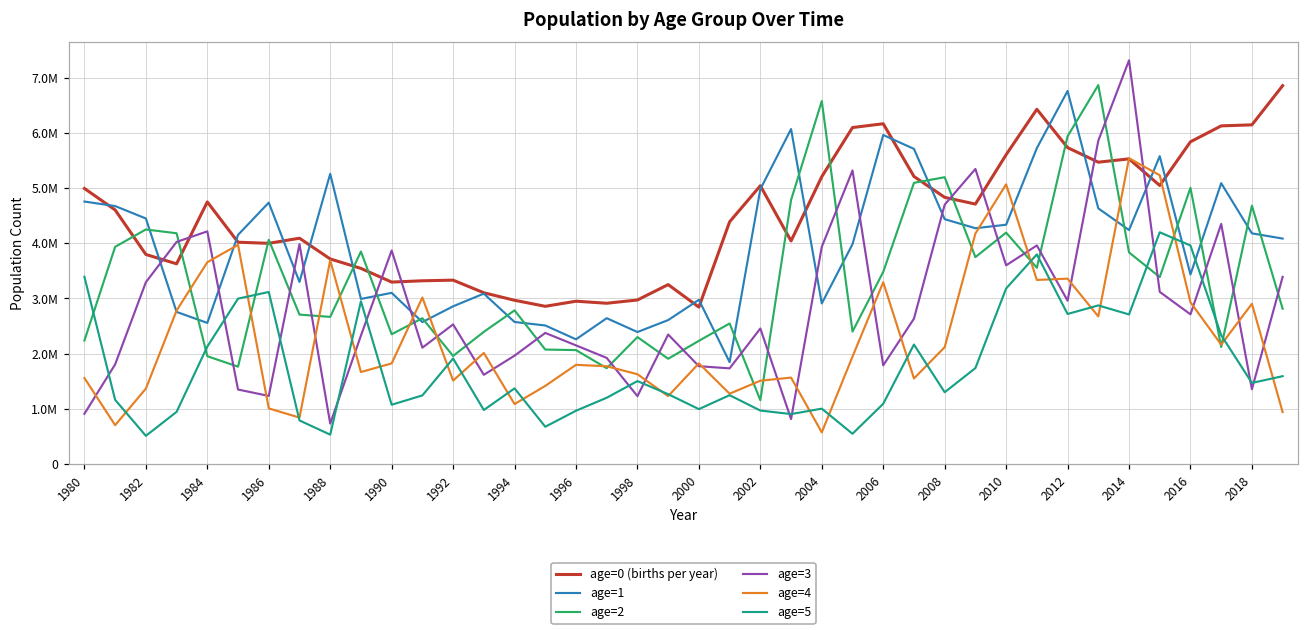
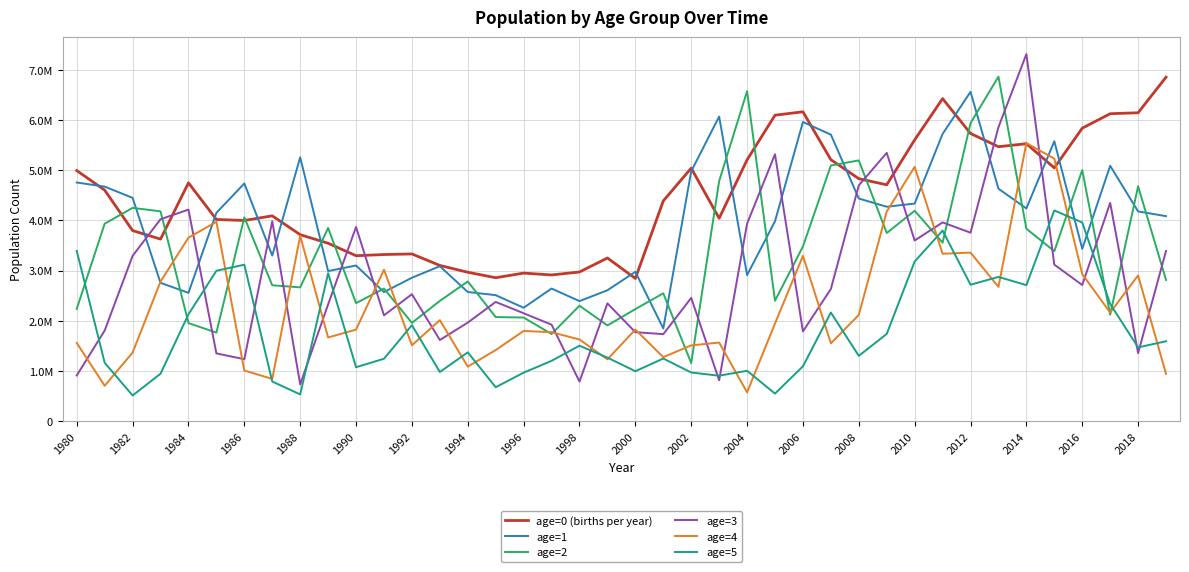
  {
    "age=0 (births per year)": {
      "1980": 5000000,
      "1982": 3800000,
      "1984": 4700000,
      "1986": 4000000,
      "1990": 3300000,
      "1992": 3300000,
      "1994": 3000000,
      "1996": 2900000,
      "1998": 3000000,
      "2000": 2800000,
      "2002": 5000000,
      "2004": 5200000,
      "2006": 6200000,
      "2008": 4800000,
      "2010": 5600000,
      "2012": 5700000,
      "2016": 5800000,
      "2018": 6100000
    },
    "age=1": {
      "1980": 4800000,
      "1982": 4400000,
      "1984": 2600000,
      "1986": 4700000,
      "1988": 5300000,
      "1990": 3100000,
      "1992": 2900000,
      "1994": 2600000,
      "1996": 2300000,
      "1998": 2400000,
      "2000": 3000000,
      "2002": 5000000,
      "2004": 2900000,
      "2006": 6000000,
      "2008": 4400000,
      "2010": 4300000,
-     "2012": 6800000,
+     "2012": 6600000,
      "2014": 4200000,
      "2016": 3400000,
      "2018": 4200000
    },
    "age=3": {
      "1980": 900000,
      "1982": 3300000,
      "1984": 4200000,
      "1986": 1200000,
      "1988": 700000,
      "1990": 3900000,
      "1992": 2500000,
      "1994": 2000000,
      "1996": 2100000,
-     "1998": 1200000,
+     "1998": 800000,
      "2000": 1800000,
      "2002": 2500000,
      "2004": 3900000,
      "2006": 1800000,
      "2008": 4700000,
      "2010": 3600000,
-     "2012": 3000000,
+     "2012": 3800000,
      "2014": 7300000,
      "2016": 2700000,
      "2018": 1400000
    },
    "age=4": {
      "1980": 1600000,
      "1982": 1400000,
      "1984": 3700000,
      "1986": 1000000,
      "1990": 1800000,
      "1992": 1500000,
      "1994": 1100000,
      "1996": 1800000,
      "1998": 1600000,
      "2000": 1800000,
      "2002": 1500000,
      "2004": 600000,
      "2006": 3300000,
      "2008": 2100000,
      "2010": 5100000,
      "2012": 3400000,
      "2016": 2900000,
      "2018": 2900000
    }
  }
